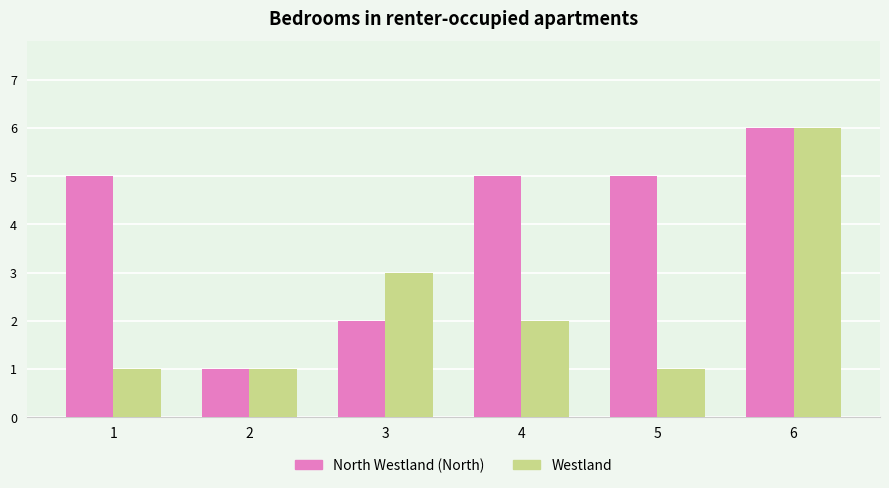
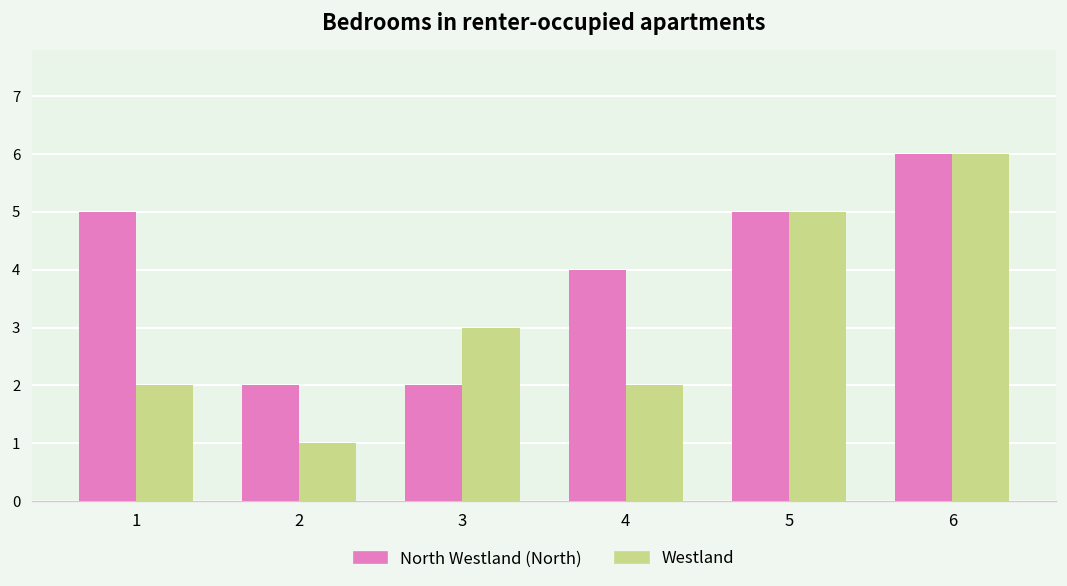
  {
    "North Westland (North)": {
      "1": 5,
-     "2": 1,
+     "2": 2,
      "3": 2,
-     "4": 5,
+     "4": 4,
      "5": 5,
      "6": 6
    },
    "Westland": {
-     "1": 1,
+     "1": 2,
      "2": 1,
      "3": 3,
      "4": 2,
-     "5": 1,
+     "5": 5,
      "6": 6
    }
  }
